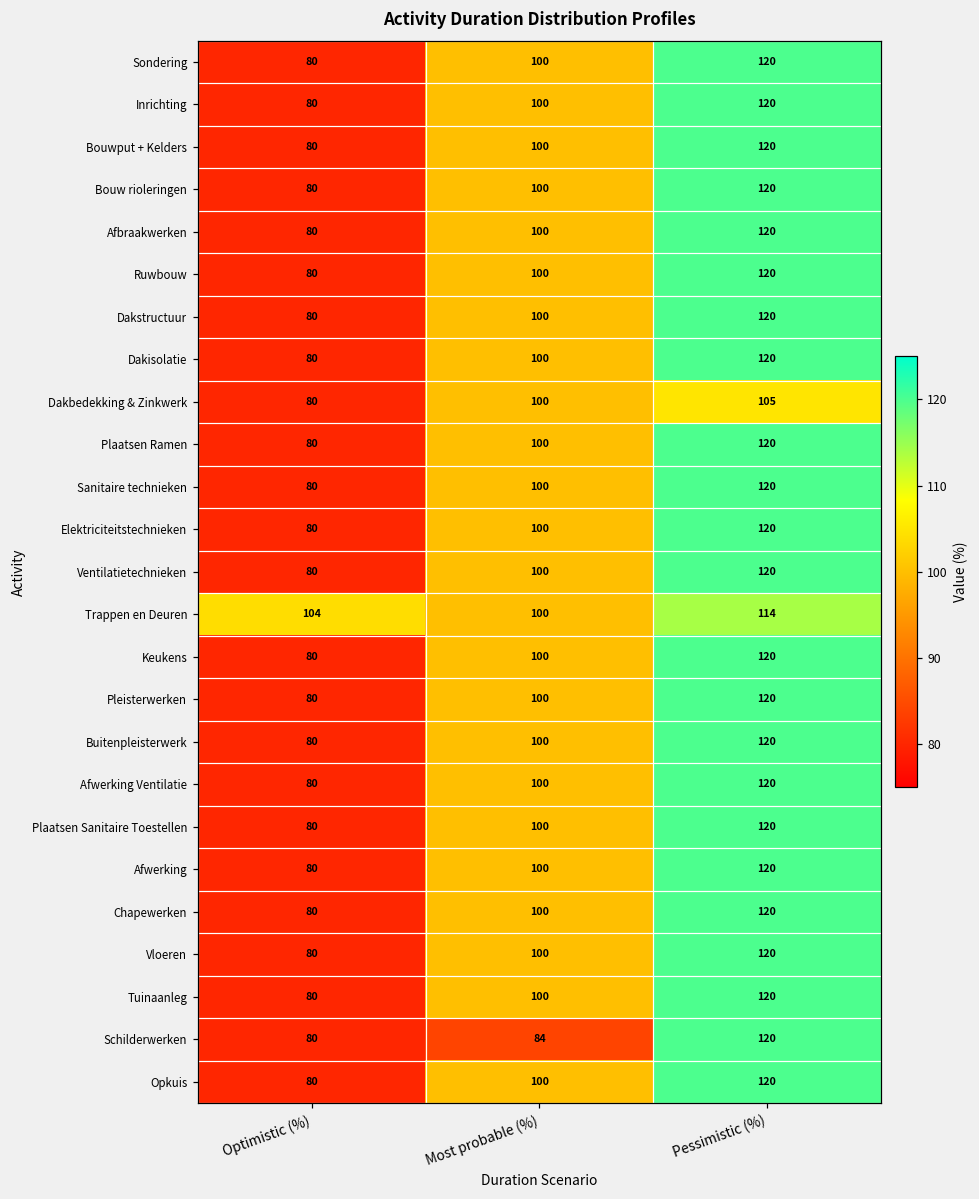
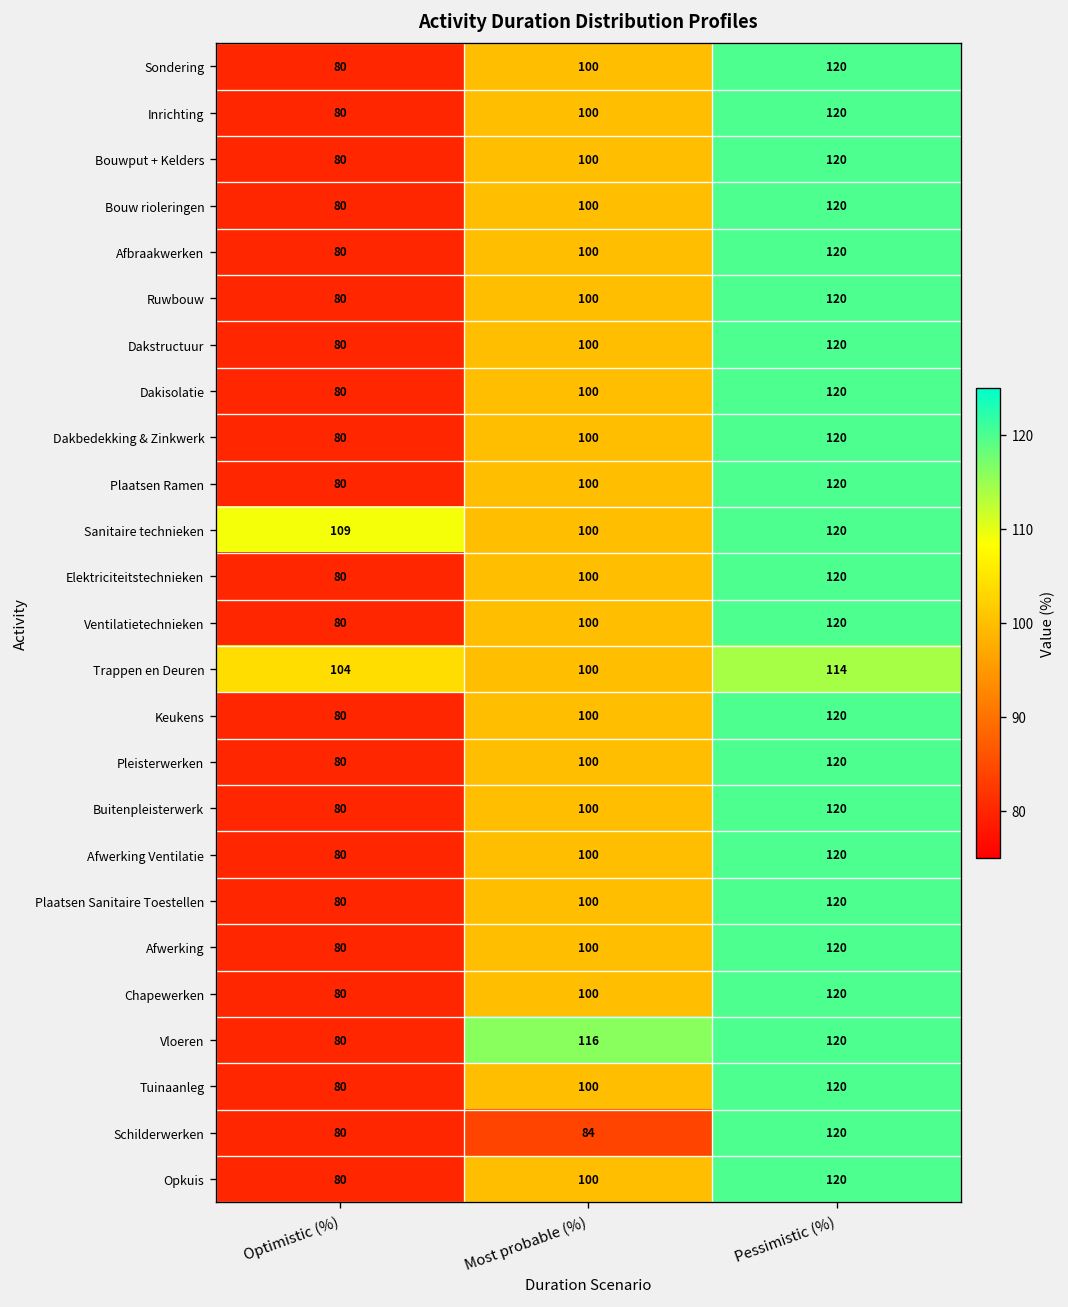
  {
    "Sondering": {
      "Optimistic (%)": 80,
      "Most probable (%)": 100,
      "Pessimistic (%)": 120
    },
    "Inrichting": {
      "Optimistic (%)": 80,
      "Most probable (%)": 100,
      "Pessimistic (%)": 120
    },
    "Bouwput + Kelders": {
      "Optimistic (%)": 80,
      "Most probable (%)": 100,
      "Pessimistic (%)": 120
    },
    "Bouw rioleringen": {
      "Optimistic (%)": 80,
      "Most probable (%)": 100,
      "Pessimistic (%)": 120
    },
    "Afbraakwerken": {
      "Optimistic (%)": 80,
      "Most probable (%)": 100,
      "Pessimistic (%)": 120
    },
    "Ruwbouw": {
      "Optimistic (%)": 80,
      "Most probable (%)": 100,
      "Pessimistic (%)": 120
    },
    "Dakstructuur": {
      "Optimistic (%)": 80,
      "Most probable (%)": 100,
      "Pessimistic (%)": 120
    },
    "Dakisolatie": {
      "Optimistic (%)": 80,
      "Most probable (%)": 100,
      "Pessimistic (%)": 120
    },
    "Dakbedekking & Zinkwerk": {
      "Optimistic (%)": 80,
      "Most probable (%)": 100,
-     "Pessimistic (%)": 105
+     "Pessimistic (%)": 120
    },
    "Plaatsen Ramen": {
      "Optimistic (%)": 80,
      "Most probable (%)": 100,
      "Pessimistic (%)": 120
    },
    "Sanitaire technieken": {
-     "Optimistic (%)": 80,
+     "Optimistic (%)": 109,
      "Most probable (%)": 100,
      "Pessimistic (%)": 120
    },
    "Elektriciteitstechnieken": {
      "Optimistic (%)": 80,
      "Most probable (%)": 100,
      "Pessimistic (%)": 120
    },
    "Ventilatietechnieken": {
      "Optimistic (%)": 80,
      "Most probable (%)": 100,
      "Pessimistic (%)": 120
    },
    "Trappen en Deuren": {
      "Optimistic (%)": 104,
      "Most probable (%)": 100,
      "Pessimistic (%)": 114
    },
    "Keukens": {
      "Optimistic (%)": 80,
      "Most probable (%)": 100,
      "Pessimistic (%)": 120
    },
    "Pleisterwerken": {
      "Optimistic (%)": 80,
      "Most probable (%)": 100,
      "Pessimistic (%)": 120
    },
    "Buitenpleisterwerk": {
      "Optimistic (%)": 80,
      "Most probable (%)": 100,
      "Pessimistic (%)": 120
    },
    "Afwerking Ventilatie": {
      "Optimistic (%)": 80,
      "Most probable (%)": 100,
      "Pessimistic (%)": 120
    },
    "Plaatsen Sanitaire Toestellen": {
      "Optimistic (%)": 80,
      "Most probable (%)": 100,
      "Pessimistic (%)": 120
    },
    "Afwerking": {
      "Optimistic (%)": 80,
      "Most probable (%)": 100,
      "Pessimistic (%)": 120
    },
    "Chapewerken": {
      "Optimistic (%)": 80,
      "Most probable (%)": 100,
      "Pessimistic (%)": 120
    },
    "Vloeren": {
      "Optimistic (%)": 80,
-     "Most probable (%)": 100,
+     "Most probable (%)": 116,
      "Pessimistic (%)": 120
    },
    "Tuinaanleg": {
      "Optimistic (%)": 80,
      "Most probable (%)": 100,
      "Pessimistic (%)": 120
    },
    "Schilderwerken": {
      "Optimistic (%)": 80,
      "Most probable (%)": 84,
      "Pessimistic (%)": 120
    },
    "Opkuis": {
      "Optimistic (%)": 80,
      "Most probable (%)": 100,
      "Pessimistic (%)": 120
    }
  }
